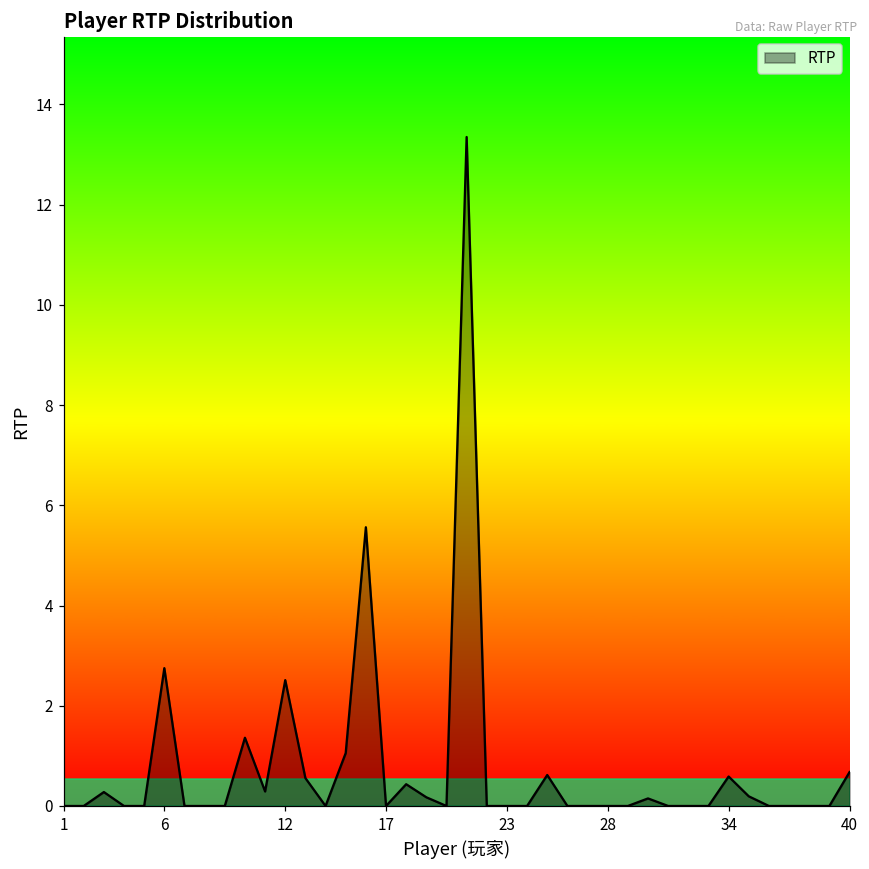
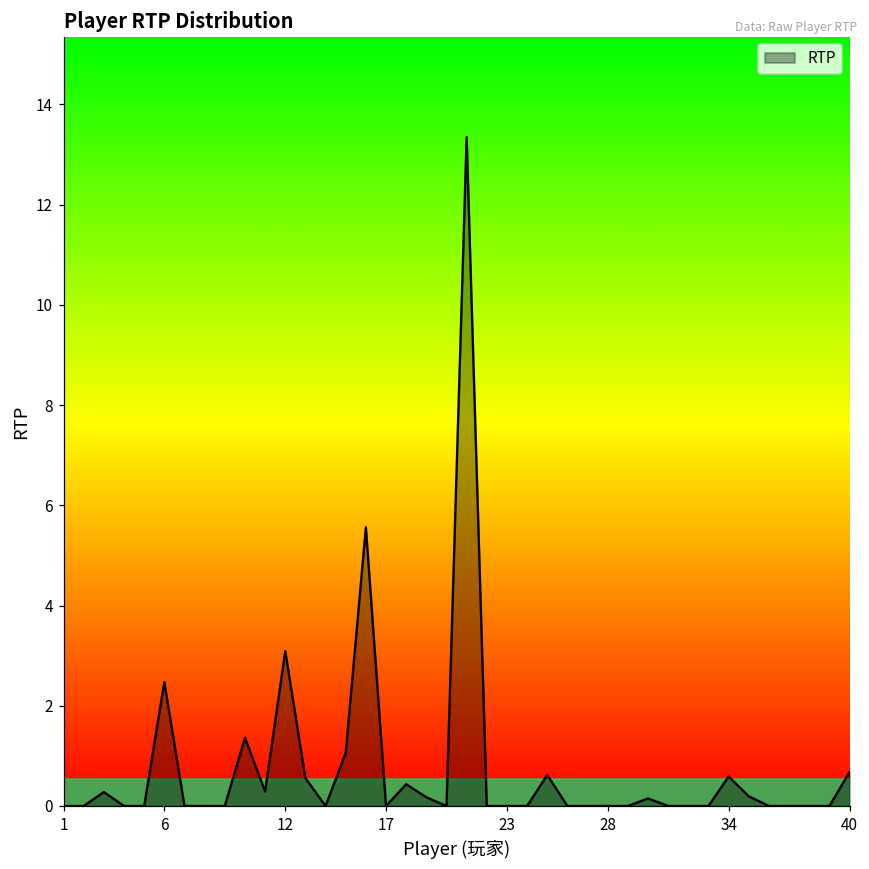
  {
-   "6": 2.8,
-   "12": 2.5,
+   "6": 2.5,
+   "12": 3.1,
    "34": 0.6,
    "40": 0.7
  }
